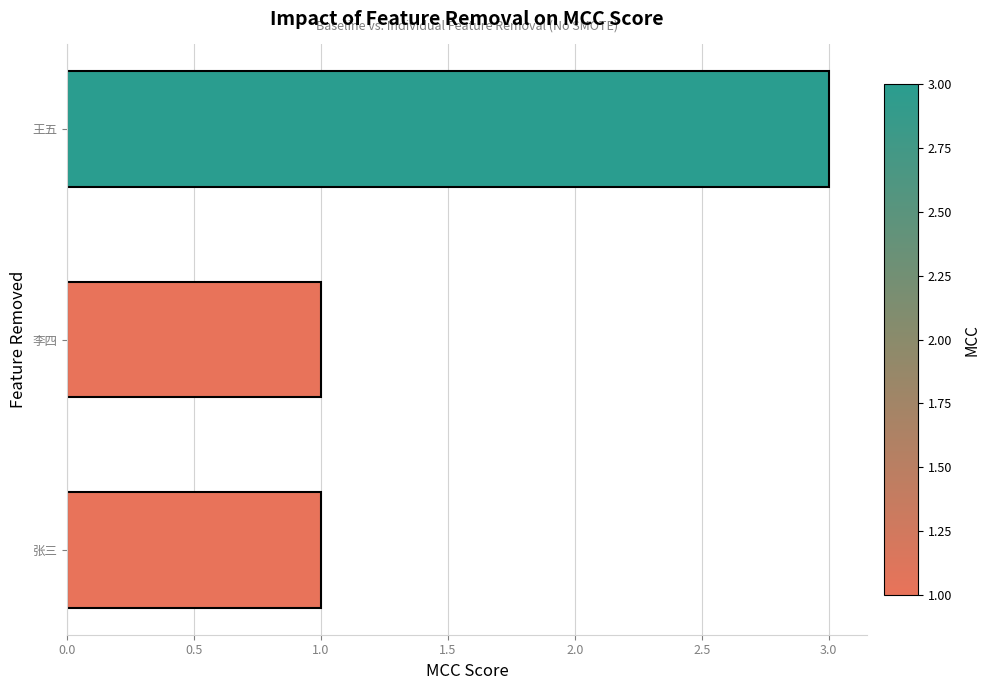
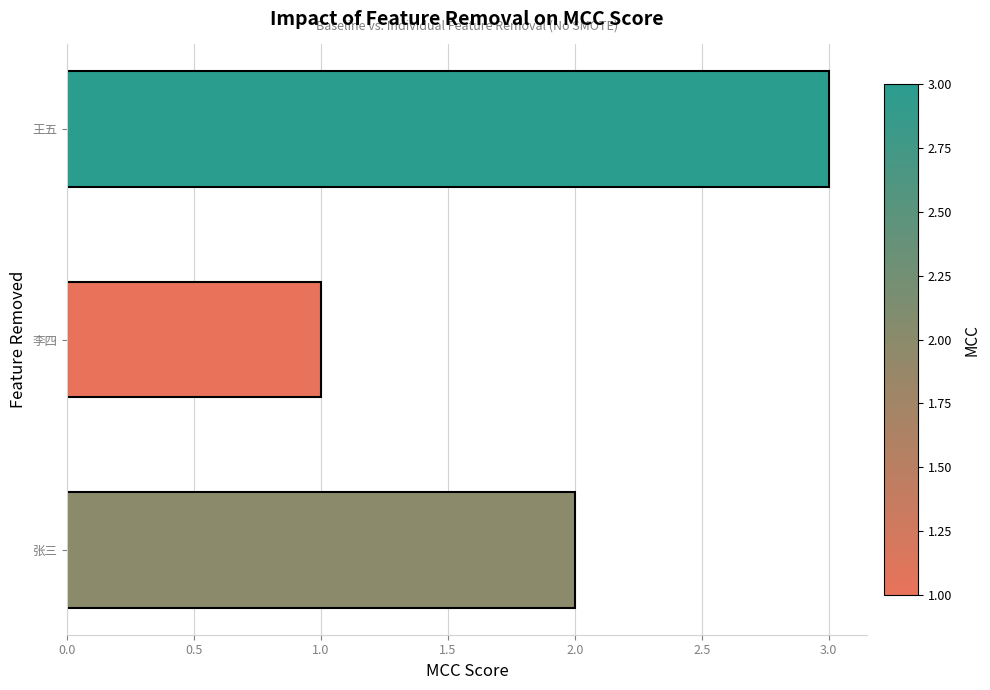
  {
    "王五": 3,
    "李四": 1,
-   "张三": 1
+   "张三": 2
  }
